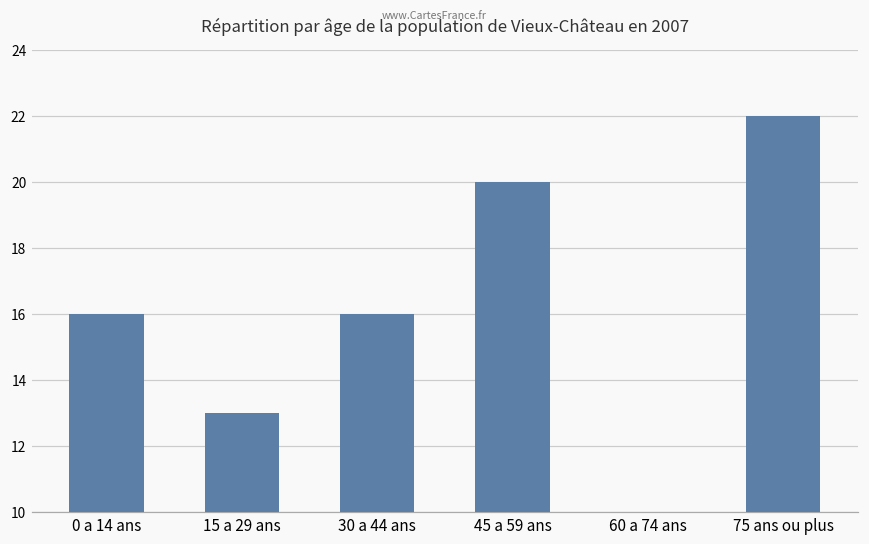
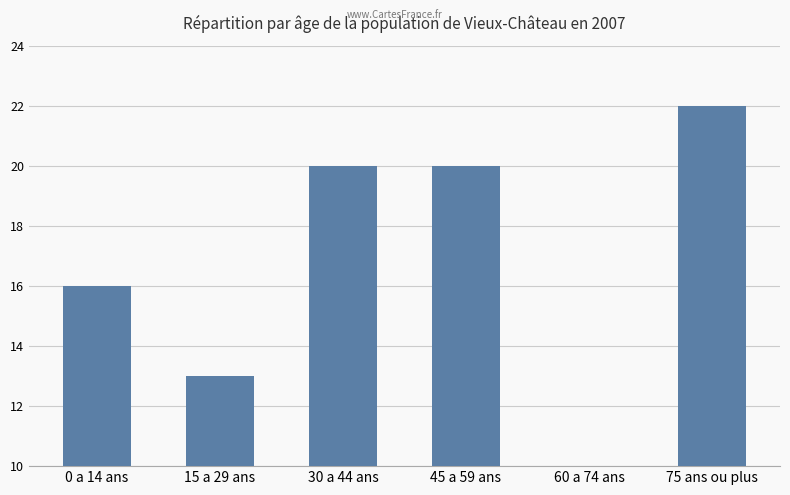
  {
    "0 a 14 ans": 16,
    "15 a 29 ans": 13,
-   "30 a 44 ans": 16,
+   "30 a 44 ans": 20,
    "45 a 59 ans": 20,
    "75 ans ou plus": 22
  }
